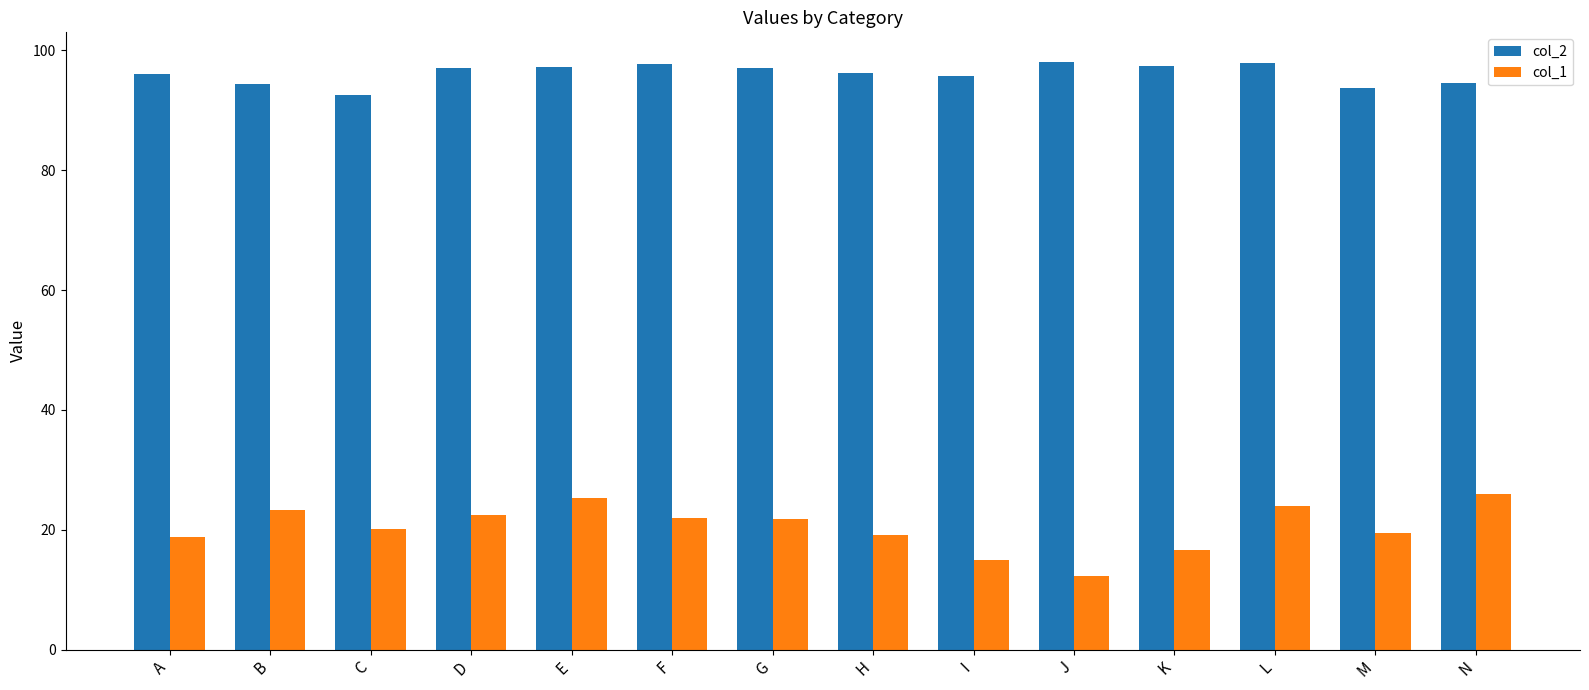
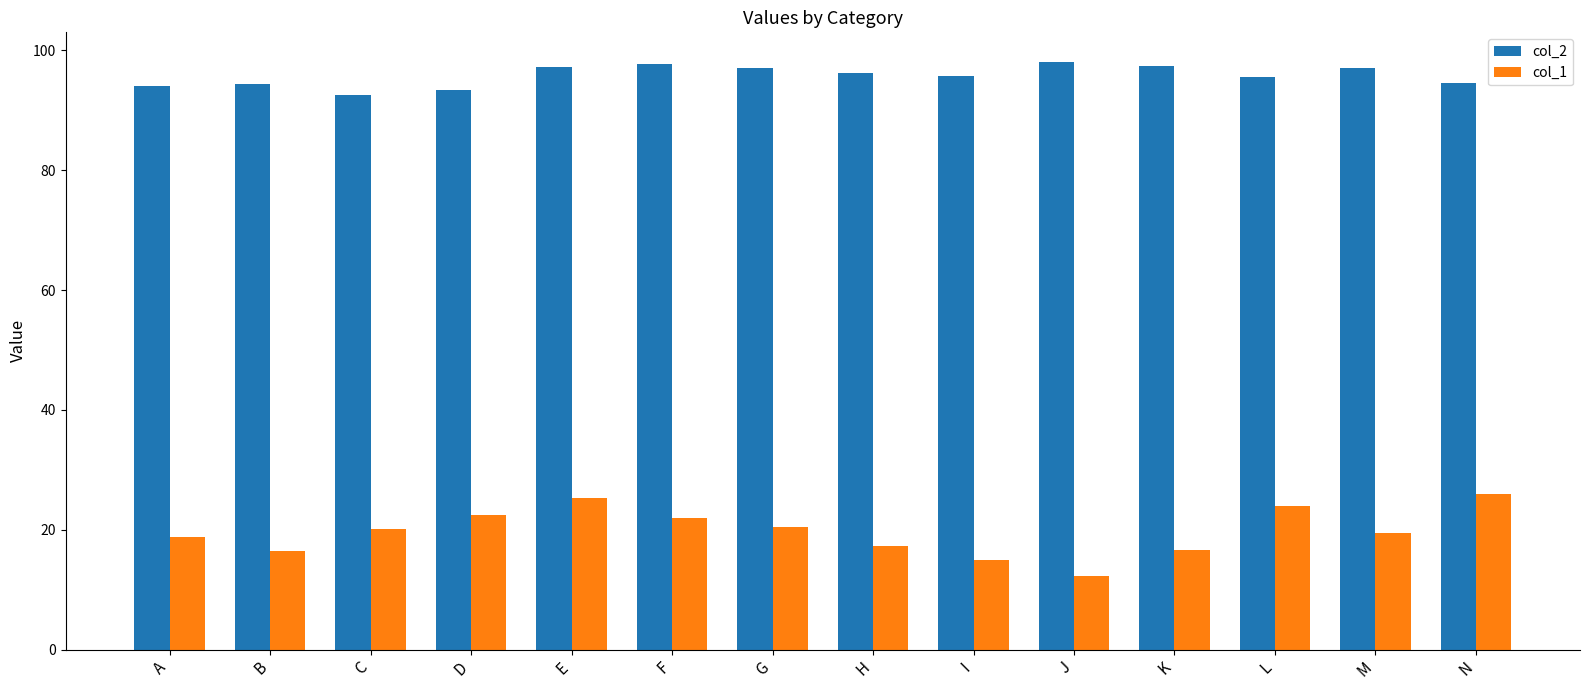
  {
    "col_2": {
-     "A": 96,
+     "A": 94,
      "B": 94,
      "C": 93,
-     "D": 97,
+     "D": 93,
      "E": 97,
      "F": 98,
      "G": 97,
      "H": 96,
      "I": 96,
      "J": 98,
      "K": 97,
-     "L": 98,
-     "M": 94,
+     "L": 96,
+     "M": 97,
      "N": 95
    },
    "col_1": {
      "A": 19,
-     "B": 23,
+     "B": 16,
      "C": 20,
      "D": 22,
      "E": 25,
      "F": 22,
-     "G": 22,
-     "H": 19,
+     "G": 20,
+     "H": 17,
      "I": 15,
      "J": 12,
      "K": 17,
      "L": 24,
      "M": 19,
      "N": 26
    }
  }
